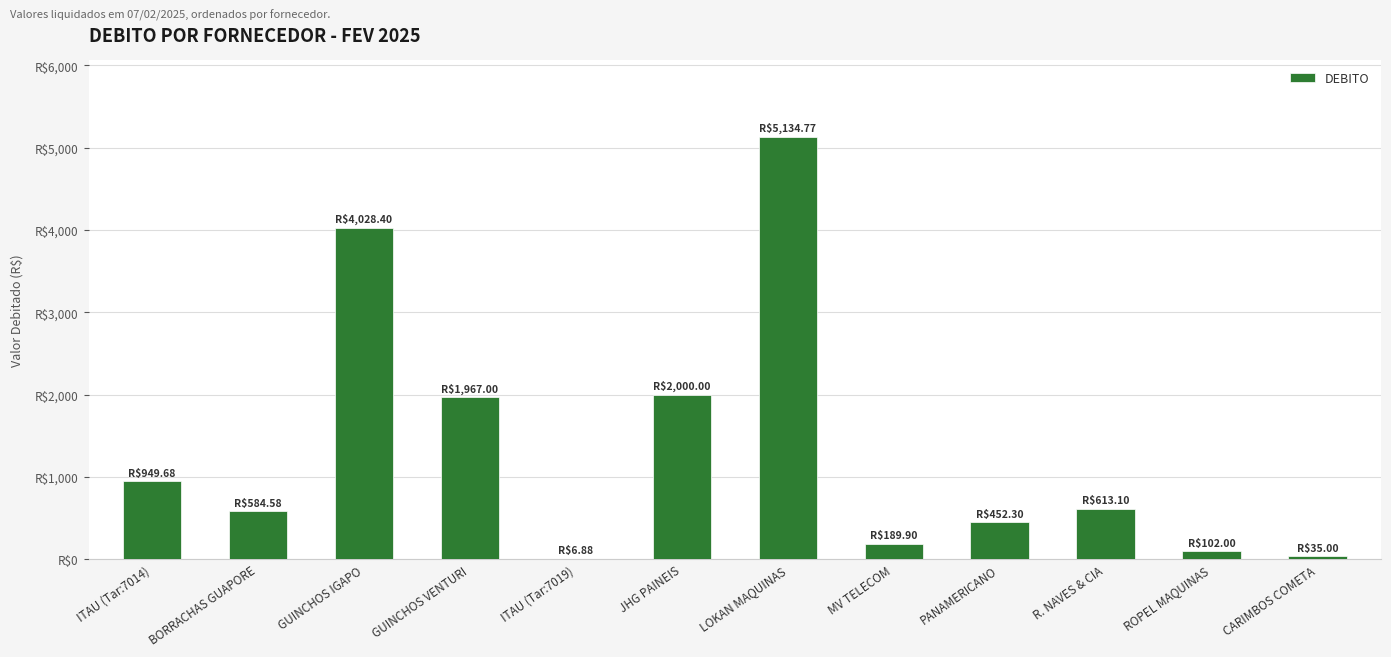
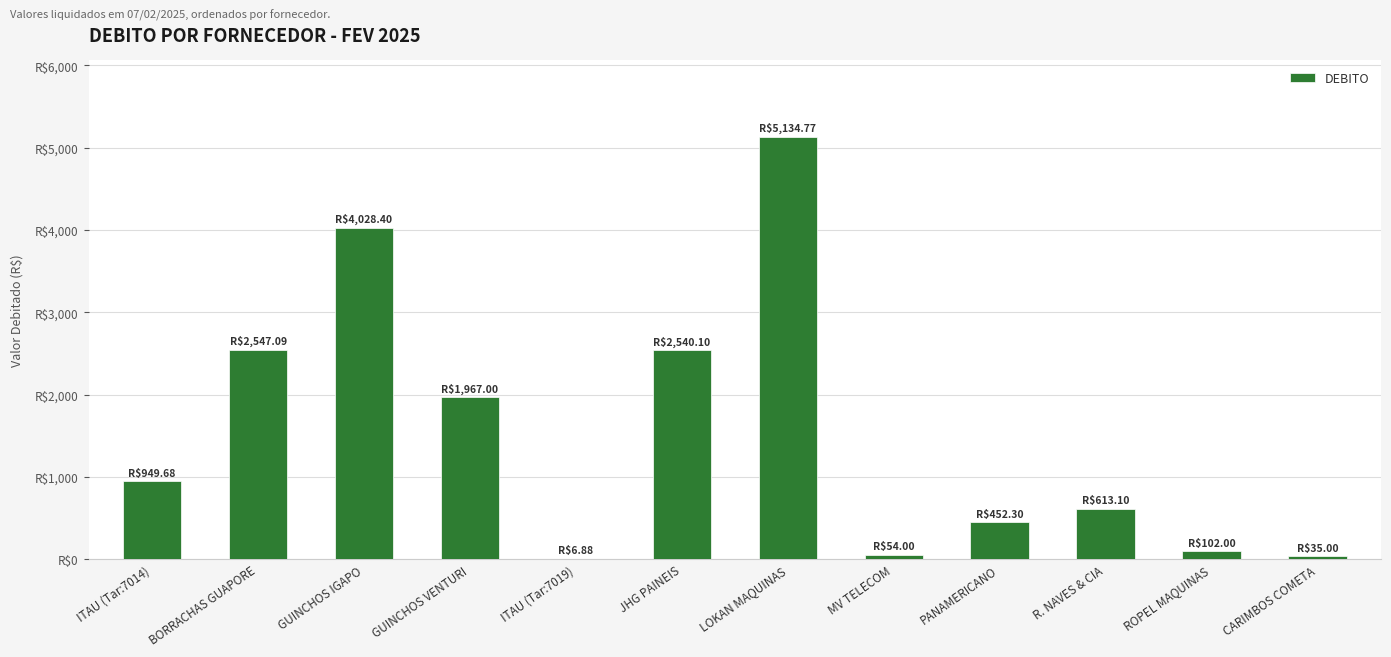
  {
    "ITAU (Tar:7014)": "$949.68",
-   "BORRACHAS GUAPORE": "$584.58",
+   "BORRACHAS GUAPORE": "$2,547.09",
    "GUINCHOS IGAPO": "$4,028.40",
    "GUINCHOS VENTURI": "$1,967.00",
    "ITAU (Tar:7019)": "$6.88",
-   "JHG PAINEIS": "$2,000.00",
+   "JHG PAINEIS": "$2,540.10",
    "LOKAN MAQUINAS": "$5,134.77",
-   "MV TELECOM": "$189.90",
+   "MV TELECOM": "$54.00",
    "PANAMERICANO": "$452.30",
    "R. NAVES & CIA": "$613.10",
    "ROPEL MAQUINAS": "$102.00",
    "CARIMBOS COMETA": "$35.00"
  }
